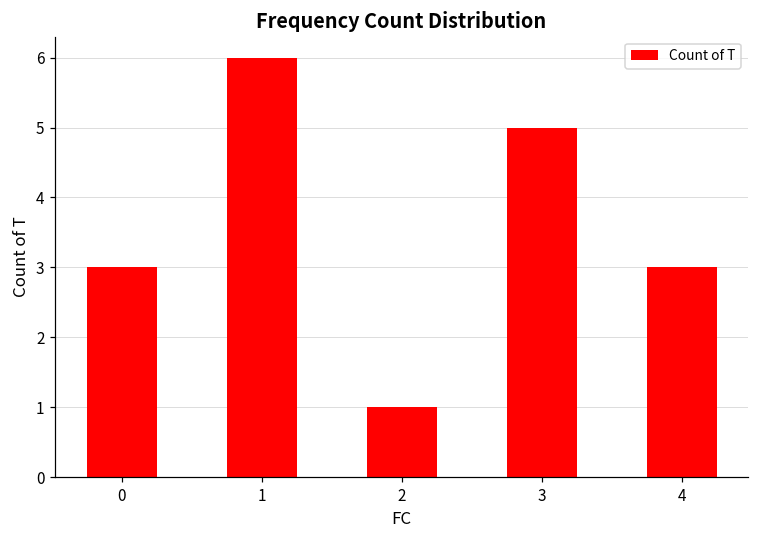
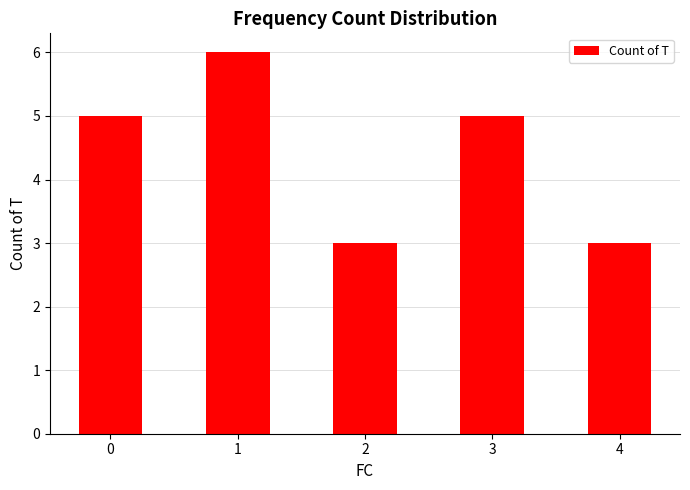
  {
-   "0": 3,
+   "0": 5,
    "1": 6,
-   "2": 1,
+   "2": 3,
    "3": 5,
    "4": 3
  }
